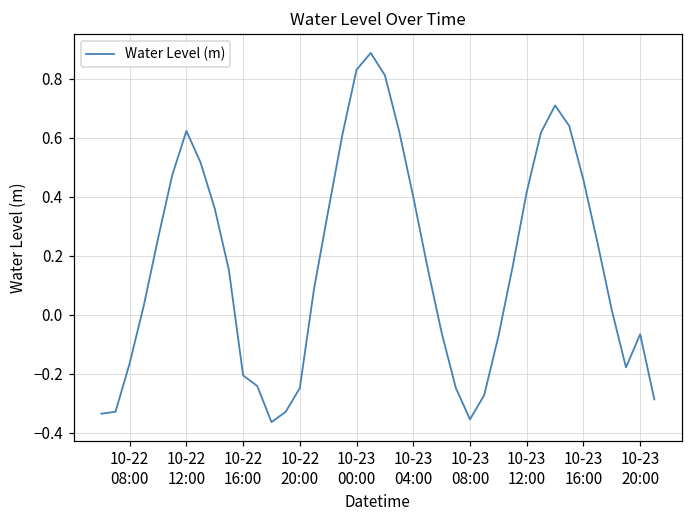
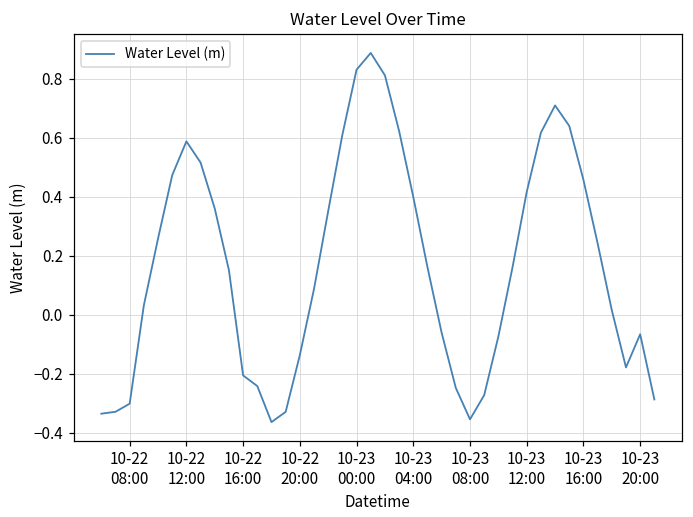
  {
-   "10-22 08:00": -0.16,
-   "10-22 12:00": 0.62,
+   "10-22 08:00": -0.30,
+   "10-22 12:00": 0.59,
    "10-22 16:00": -0.21,
-   "10-22 20:00": -0.25,
+   "10-22 20:00": -0.14,
    "10-23 00:00": 0.83,
    "10-23 04:00": 0.40,
    "10-23 08:00": -0.35,
    "10-23 12:00": 0.42,
    "10-23 16:00": 0.46,
    "10-23 20:00": -0.07
  }
